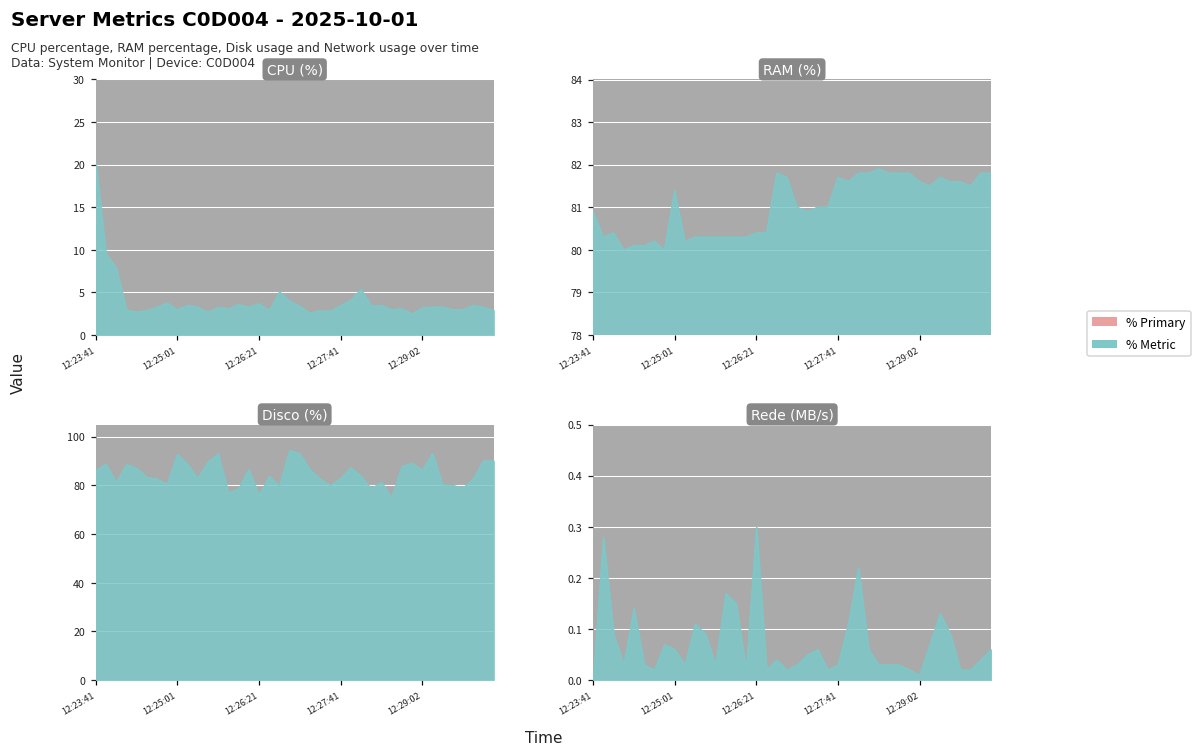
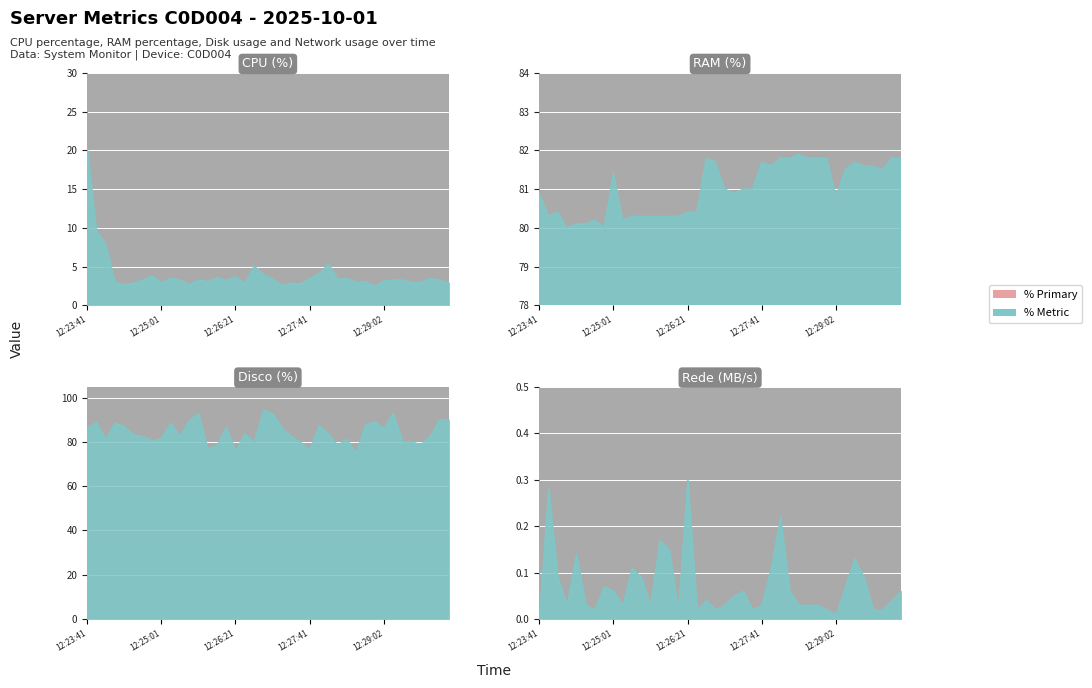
  {
    "CPU (%)": {
      "12:23:41": 20,
      "12:25:01": 3,
      "12:26:21": 4,
      "12:27:41": 4,
      "12:29:02": 3
    },
    "RAM (%)": {
      "12:23:41": 80.9,
      "12:25:01": 81.4,
      "12:26:21": 80.4,
      "12:27:41": 81.7,
-     "12:29:02": 81.6
+     "12:29:02": 80.8
    },
    "Disco (%)": {
      "12:23:41": 86,
-     "12:25:01": 93,
+     "12:25:01": 82,
      "12:26:21": 76,
-     "12:27:41": 83,
+     "12:27:41": 77,
      "12:29:02": 86
    },
    "Rede (MB/s)": {
      "12:23:41": 0.00,
      "12:25:01": 0.06,
      "12:26:21": 0.30,
      "12:27:41": 0.03,
      "12:29:02": 0.01
    }
  }
